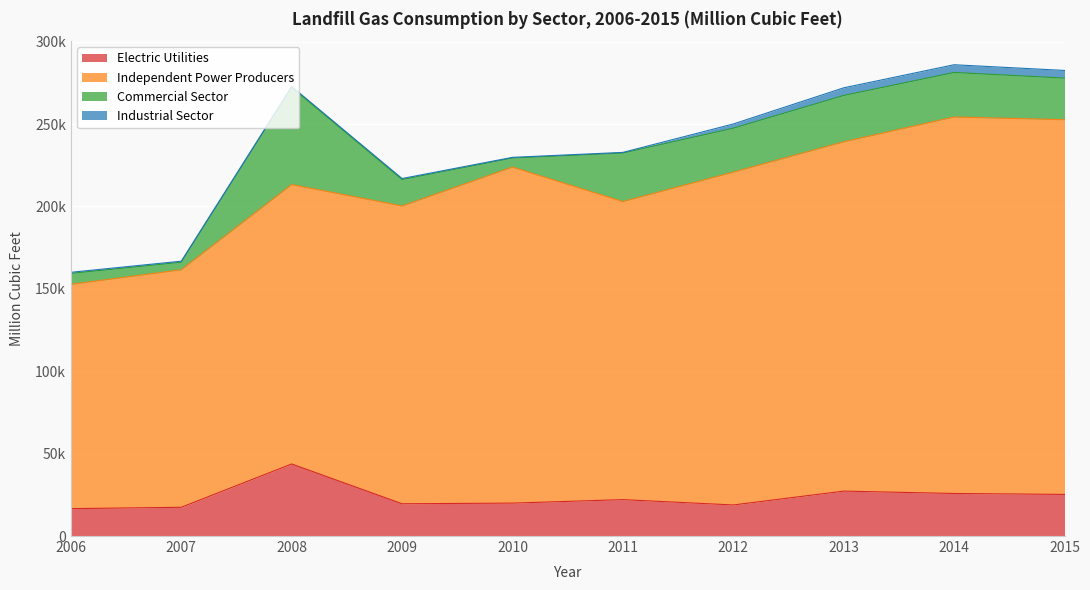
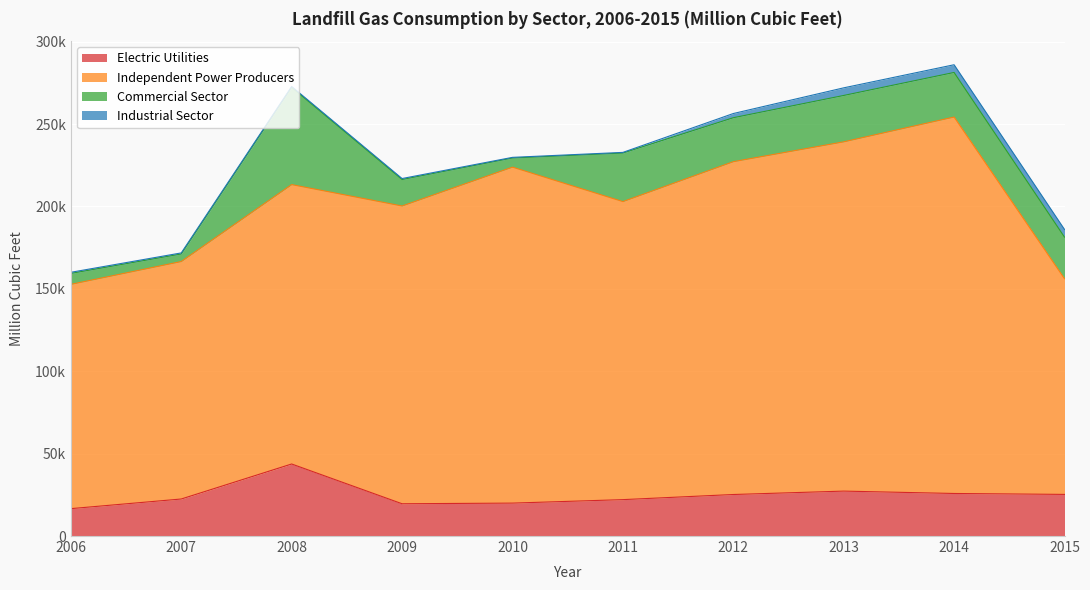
  {
    "Electric Utilities": {
      "2006": 17000,
-     "2007": 17000,
+     "2007": 22000,
      "2008": 44000,
      "2009": 20000,
      "2010": 20000,
      "2011": 22000,
-     "2012": 19000,
+     "2012": 25000,
      "2013": 27000,
      "2014": 26000,
      "2015": 25000
    },
    "Independent Power Producers": {
      "2006": 136000,
      "2007": 144000,
      "2008": 170000,
      "2009": 181000,
      "2010": 204000,
      "2011": 181000,
      "2012": 202000,
      "2013": 212000,
      "2014": 228000,
-     "2015": 227000
+     "2015": 131000
    },
    "Commercial Sector": {
      "2012": 27000,
      "2013": 28000,
      "2014": 27000,
      "2015": 25000
    },
    "Industrial Sector": {
      "2012": 3000,
      "2013": 5000,
      "2014": 5000,
      "2015": 5000
    }
  }
